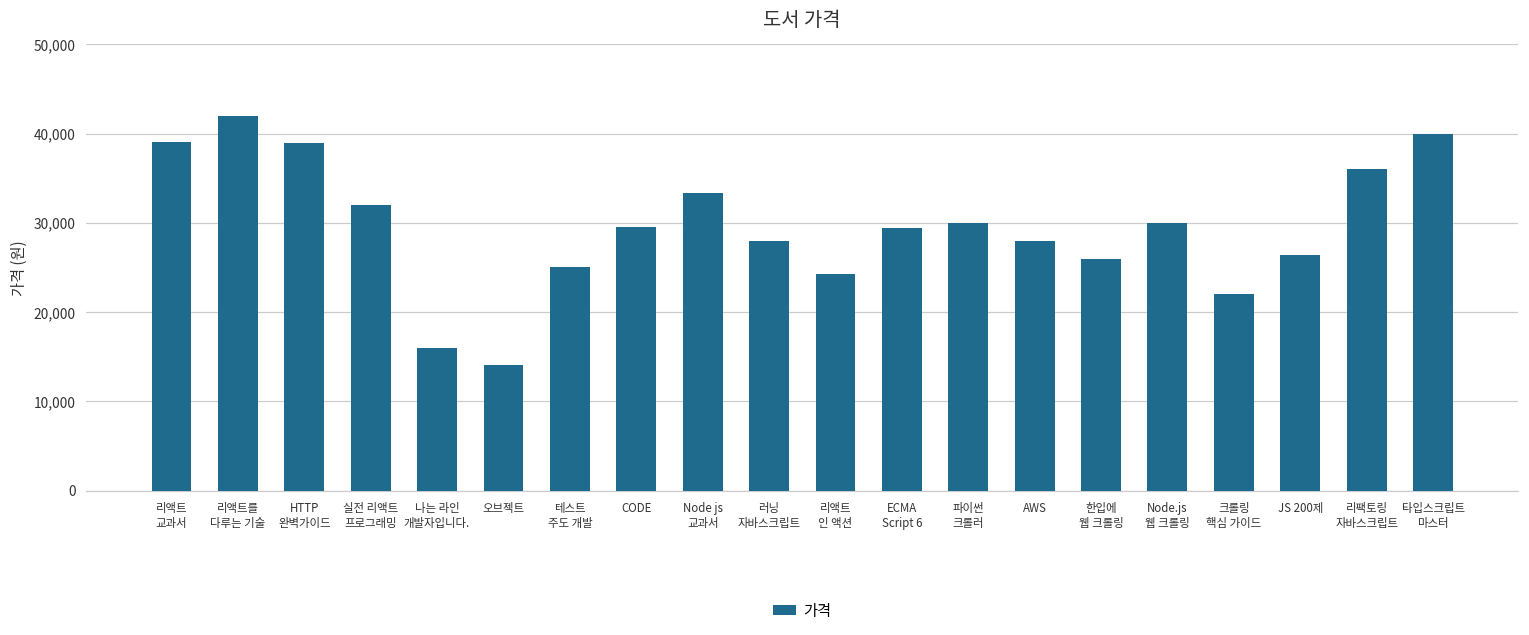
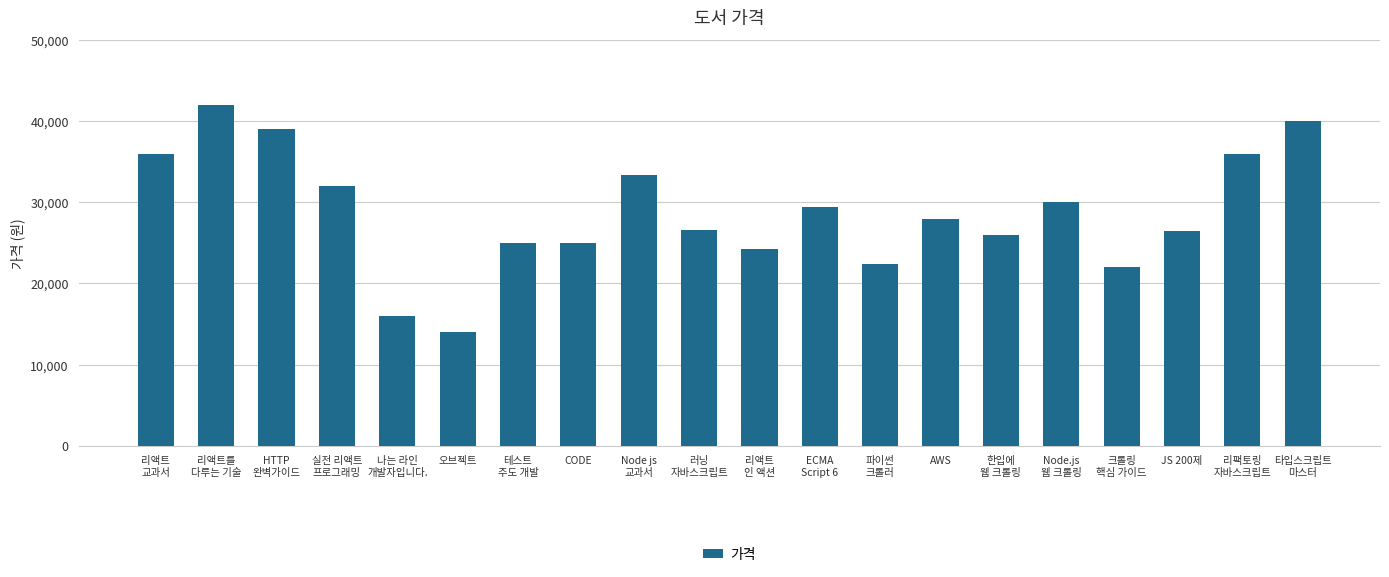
  {
-   "리액트 교과서": "39,000",
+   "리액트 교과서": "36,000",
    "리액트를 다루는 기술": "42,000",
    "HTTP 완벽가이드": "39,000",
    "실전 리액트 프로그래밍": "32,000",
    "나는 라인 개발자입니다.": "16,000",
    "오브젝트": "14,000",
    "테스트 주도 개발": "25,000",
-   "CODE": "29,000",
+   "CODE": "25,000",
    "Node js 교과서": "33,000",
-   "러닝 자바스크립트": "28,000",
+   "러닝 자바스크립트": "27,000",
    "리액트 인 액션": "24,000",
    "ECMA Script 6": "29,000",
-   "파이썬 크롤러": "30,000",
+   "파이썬 크롤러": "22,000",
    "AWS": "28,000",
    "한입에 웹 크롤링": "26,000",
    "Node.js 웹 크롤링": "30,000",
    "크롤링 핵심 가이드": "22,000",
    "JS 200제": "26,000",
    "리팩토링 자바스크립트": "36,000",
    "타입스크립트 마스터": "40,000"
  }
